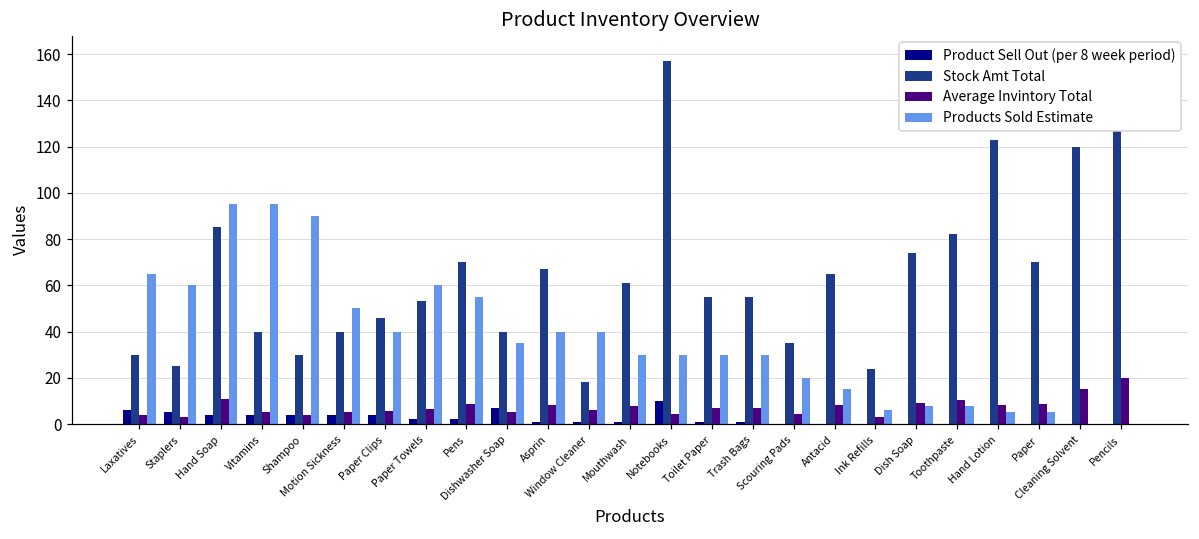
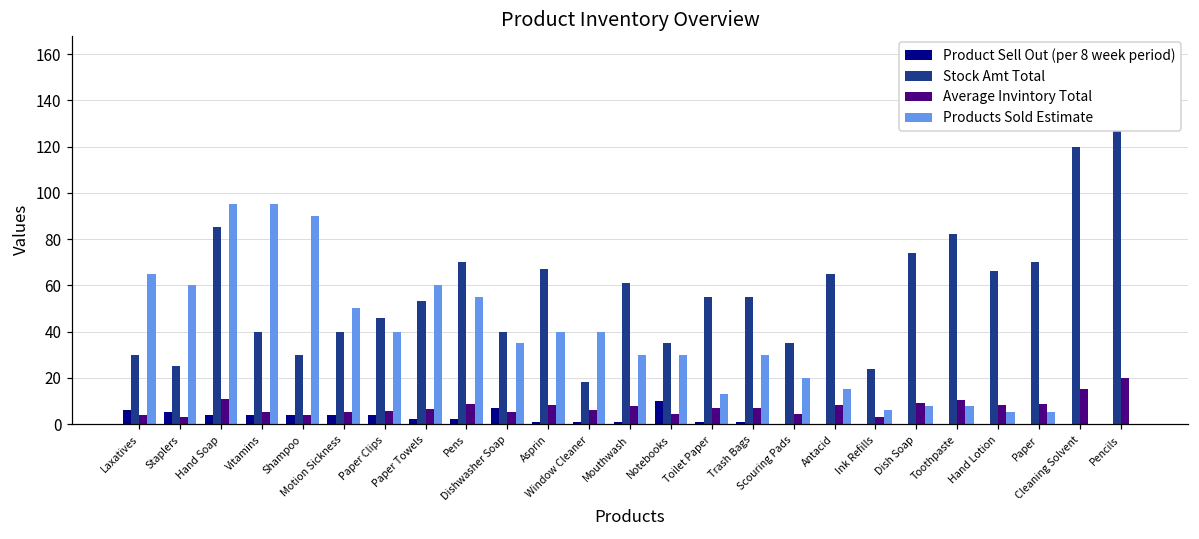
  {
    "Product Sell Out (per 8 week period)": {
      "Laxatives": 6,
      "Staplers": 5,
      "Hand Soap": 4,
      "Vitamins": 4,
      "Shampoo": 4,
      "Motion Sickness": 4,
      "Paper Clips": 4,
      "Paper Towels": 2,
      "Pens": 2,
      "Dishwasher Soap": 7,
      "Notebooks": 10,
      "Scouring Pads": 0,
      "Antacid": 0,
      "Ink Refills": 0,
      "Dish Soap": 0,
      "Toothpaste": 0,
      "Hand Lotion": 0,
      "Paper": 0,
      "Cleaning Solvent": 0,
      "Pencils": 0
    },
    "Stock Amt Total": {
      "Laxatives": 30,
      "Staplers": 25,
      "Hand Soap": 85,
      "Vitamins": 40,
      "Shampoo": 30,
      "Motion Sickness": 40,
      "Paper Clips": 46,
      "Paper Towels": 53,
      "Pens": 70,
      "Dishwasher Soap": 40,
      "Asprin": 67,
      "Window Cleaner": 18,
      "Mouthwash": 61,
-     "Notebooks": 157,
+     "Notebooks": 35,
      "Toilet Paper": 55,
      "Trash Bags": 55,
      "Scouring Pads": 35,
      "Antacid": 65,
      "Ink Refills": 24,
      "Dish Soap": 74,
      "Toothpaste": 82,
-     "Hand Lotion": 123,
+     "Hand Lotion": 66,
      "Paper": 70,
      "Cleaning Solvent": 120
    },
    "Average Invintory Total": {
      "Laxatives": 4,
      "Staplers": 3,
      "Hand Soap": 11,
      "Vitamins": 5,
      "Shampoo": 4,
      "Motion Sickness": 5,
      "Paper Clips": 6,
      "Paper Towels": 7,
      "Pens": 9,
      "Dishwasher Soap": 5,
      "Asprin": 8,
      "Window Cleaner": 6,
      "Mouthwash": 8,
      "Notebooks": 4,
      "Toilet Paper": 7,
      "Trash Bags": 7,
      "Scouring Pads": 4,
      "Antacid": 8,
      "Ink Refills": 3,
      "Dish Soap": 9,
      "Toothpaste": 10,
      "Hand Lotion": 8,
      "Paper": 9,
      "Cleaning Solvent": 15,
      "Pencils": 20
    },
    "Products Sold Estimate": {
      "Laxatives": 65,
      "Staplers": 60,
      "Hand Soap": 95,
      "Vitamins": 95,
      "Shampoo": 90,
      "Motion Sickness": 50,
      "Paper Clips": 40,
      "Paper Towels": 60,
      "Pens": 55,
      "Dishwasher Soap": 35,
      "Asprin": 40,
      "Window Cleaner": 40,
      "Mouthwash": 30,
      "Notebooks": 30,
-     "Toilet Paper": 30,
+     "Toilet Paper": 13,
      "Trash Bags": 30,
      "Scouring Pads": 20,
      "Antacid": 15,
      "Ink Refills": 6,
      "Dish Soap": 8,
      "Toothpaste": 8,
      "Hand Lotion": 5,
      "Paper": 5,
      "Cleaning Solvent": 0,
      "Pencils": 0
    }
  }
